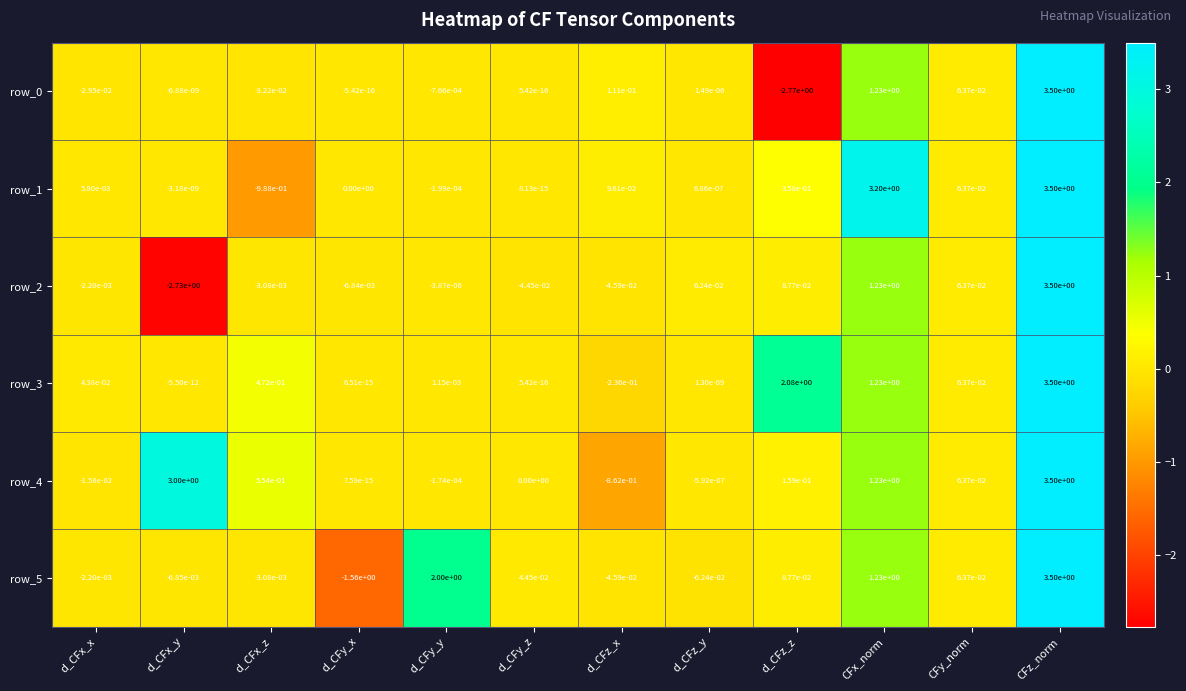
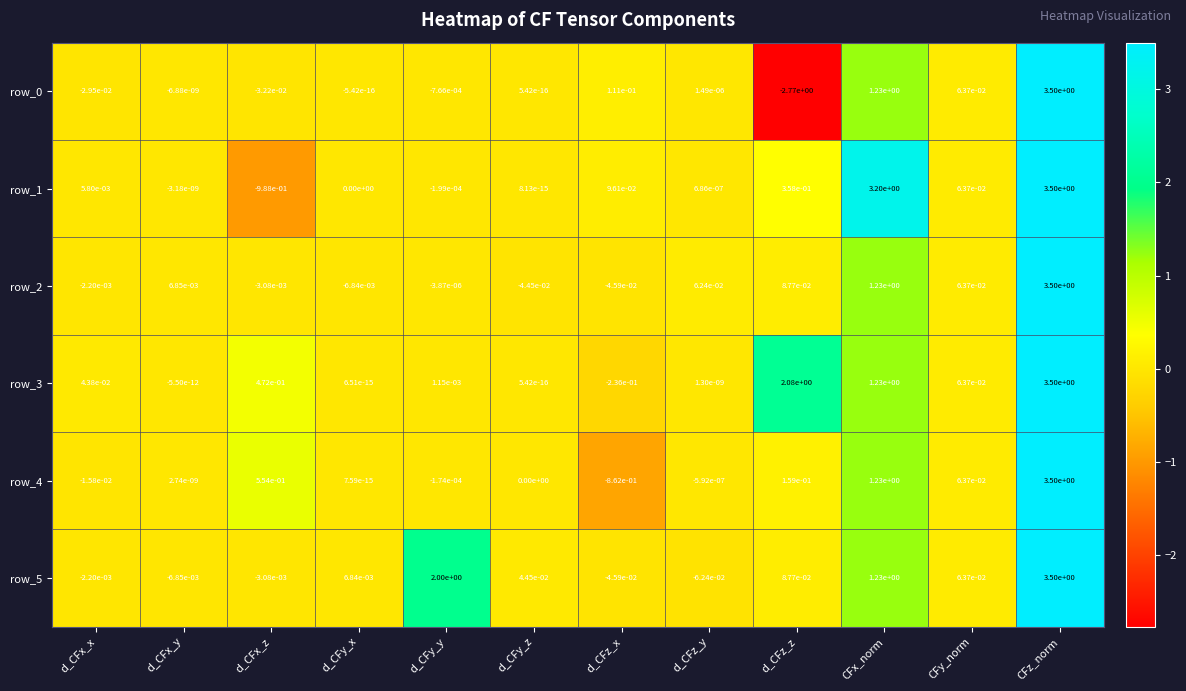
  {
    "row_0": {
      "d_CFx_x": "-2.95e-02",
      "d_CFx_y": "-6.88e-09",
      "d_CFx_z": "-3.22e-02",
      "d_CFy_x": "-5.42e-16",
      "d_CFy_y": "-7.66e-04",
      "d_CFy_z": "5.42e-16",
      "d_CFz_x": "1.11e-01",
      "d_CFz_y": "1.49e-06",
      "d_CFz_z": "-2.77e+00",
      "CFx_norm": "1.23e+00",
      "CFy_norm": "6.37e-02",
      "CFz_norm": "3.50e+00"
    },
    "row_1": {
      "d_CFx_x": "5.80e-03",
      "d_CFx_y": "-3.18e-09",
      "d_CFx_z": "-9.88e-01",
      "d_CFy_x": "0.00e+00",
      "d_CFy_y": "-1.99e-04",
      "d_CFy_z": "8.13e-15",
      "d_CFz_x": "9.61e-02",
      "d_CFz_y": "6.86e-07",
      "d_CFz_z": "3.58e-01",
      "CFx_norm": "3.20e+00",
      "CFy_norm": "6.37e-02",
      "CFz_norm": "3.50e+00"
    },
    "row_2": {
      "d_CFx_x": "-2.20e-03",
-     "d_CFx_y": "-2.73e+00",
+     "d_CFx_y": "6.85e-03",
      "d_CFx_z": "-3.08e-03",
      "d_CFy_x": "-6.84e-03",
      "d_CFy_y": "-3.87e-06",
      "d_CFy_z": "-4.45e-02",
      "d_CFz_x": "-4.59e-02",
      "d_CFz_y": "6.24e-02",
      "d_CFz_z": "8.77e-02",
      "CFx_norm": "1.23e+00",
      "CFy_norm": "6.37e-02",
      "CFz_norm": "3.50e+00"
    },
    "row_3": {
      "d_CFx_x": "4.38e-02",
      "d_CFx_y": "-5.50e-12",
      "d_CFx_z": "4.72e-01",
      "d_CFy_x": "6.51e-15",
      "d_CFy_y": "1.15e-03",
      "d_CFy_z": "5.42e-16",
      "d_CFz_x": "-2.36e-01",
      "d_CFz_y": "1.30e-09",
      "d_CFz_z": "2.08e+00",
      "CFx_norm": "1.23e+00",
      "CFy_norm": "6.37e-02",
      "CFz_norm": "3.50e+00"
    },
    "row_4": {
      "d_CFx_x": "-1.58e-02",
-     "d_CFx_y": "3.00e+00",
+     "d_CFx_y": "2.74e-09",
      "d_CFx_z": "5.54e-01",
      "d_CFy_x": "7.59e-15",
      "d_CFy_y": "-1.74e-04",
      "d_CFy_z": "0.00e+00",
      "d_CFz_x": "-8.62e-01",
      "d_CFz_y": "-5.92e-07",
      "d_CFz_z": "1.59e-01",
      "CFx_norm": "1.23e+00",
      "CFy_norm": "6.37e-02",
      "CFz_norm": "3.50e+00"
    },
    "row_5": {
      "d_CFx_x": "-2.20e-03",
      "d_CFx_y": "-6.85e-03",
      "d_CFx_z": "-3.08e-03",
-     "d_CFy_x": "-1.56e+00",
+     "d_CFy_x": "6.84e-03",
      "d_CFy_y": "2.00e+00",
      "d_CFy_z": "4.45e-02",
      "d_CFz_x": "-4.59e-02",
      "d_CFz_y": "-6.24e-02",
      "d_CFz_z": "8.77e-02",
      "CFx_norm": "1.23e+00",
      "CFy_norm": "6.37e-02",
      "CFz_norm": "3.50e+00"
    }
  }
